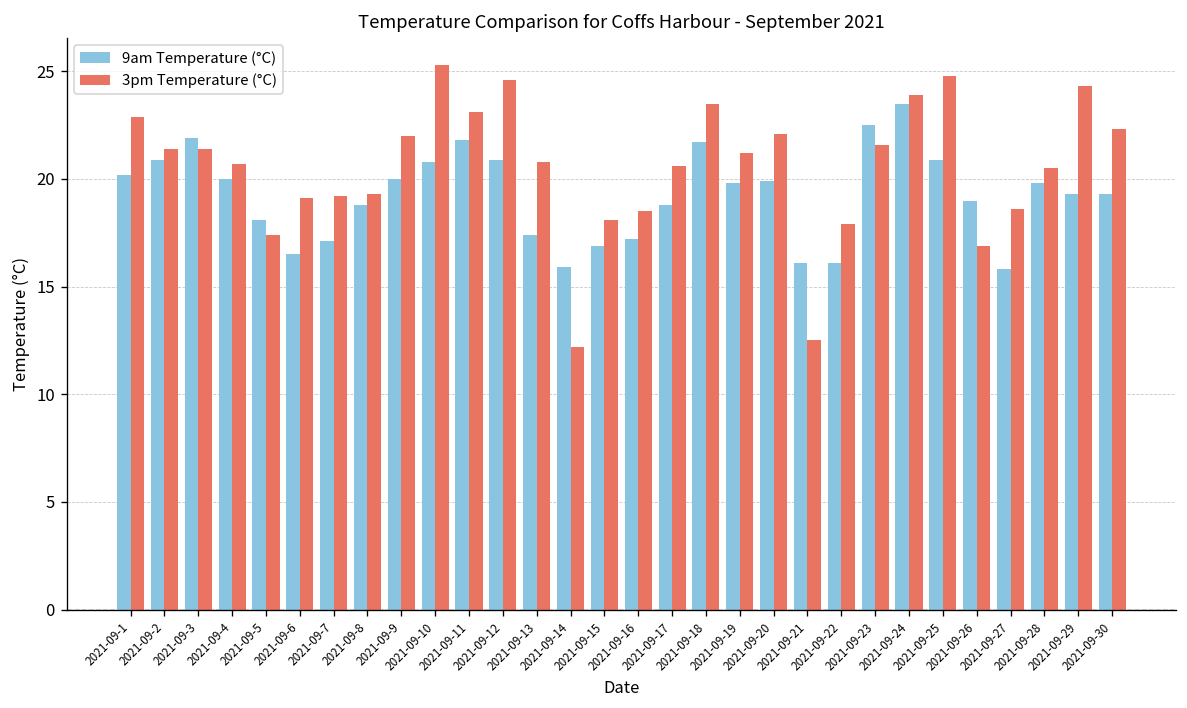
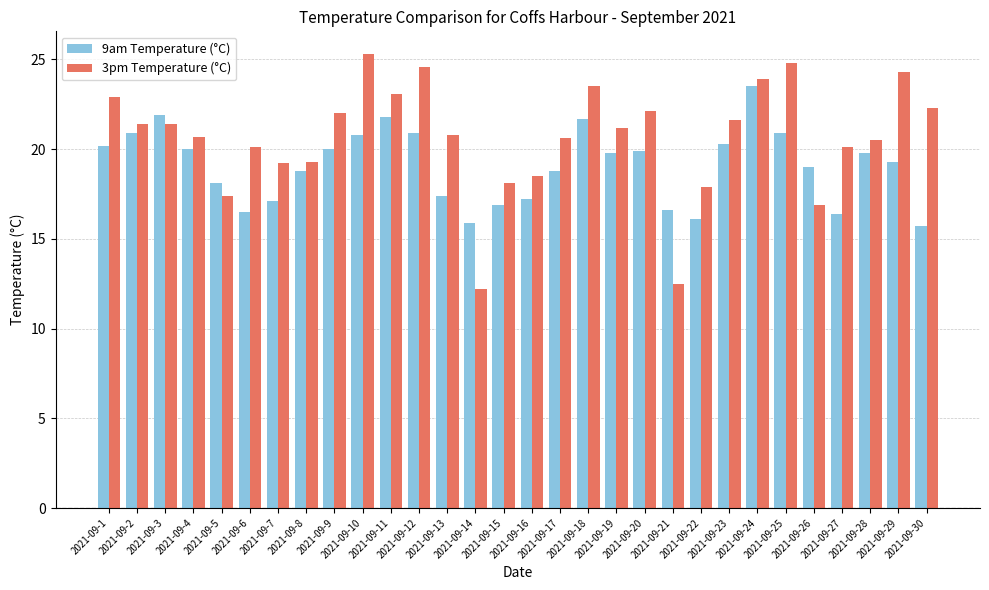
  {
    "9am Temperature (°C)": {
      "2021-09-1": 20.2,
      "2021-09-2": 20.9,
      "2021-09-3": 21.9,
      "2021-09-4": 20.0,
      "2021-09-5": 18.1,
      "2021-09-6": 16.5,
      "2021-09-7": 17.1,
      "2021-09-8": 18.8,
      "2021-09-9": 20.0,
      "2021-09-10": 20.8,
      "2021-09-11": 21.8,
      "2021-09-12": 20.9,
      "2021-09-13": 17.4,
      "2021-09-14": 15.9,
      "2021-09-15": 16.9,
      "2021-09-16": 17.2,
      "2021-09-17": 18.8,
      "2021-09-18": 21.7,
      "2021-09-19": 19.8,
      "2021-09-20": 19.9,
-     "2021-09-21": 16.1,
+     "2021-09-21": 16.6,
      "2021-09-22": 16.1,
-     "2021-09-23": 22.5,
+     "2021-09-23": 20.3,
      "2021-09-24": 23.5,
      "2021-09-25": 20.9,
      "2021-09-26": 19.0,
-     "2021-09-27": 15.8,
+     "2021-09-27": 16.4,
      "2021-09-28": 19.8,
      "2021-09-29": 19.3,
-     "2021-09-30": 19.3
+     "2021-09-30": 15.7
    },
    "3pm Temperature (°C)": {
      "2021-09-1": 22.9,
      "2021-09-2": 21.4,
      "2021-09-3": 21.4,
      "2021-09-4": 20.7,
      "2021-09-5": 17.4,
-     "2021-09-6": 19.1,
+     "2021-09-6": 20.1,
      "2021-09-7": 19.2,
      "2021-09-8": 19.3,
      "2021-09-9": 22.0,
      "2021-09-10": 25.3,
      "2021-09-11": 23.1,
      "2021-09-12": 24.6,
      "2021-09-13": 20.8,
      "2021-09-14": 12.2,
      "2021-09-15": 18.1,
      "2021-09-16": 18.5,
      "2021-09-17": 20.6,
      "2021-09-18": 23.5,
      "2021-09-19": 21.2,
      "2021-09-20": 22.1,
      "2021-09-21": 12.5,
      "2021-09-22": 17.9,
      "2021-09-23": 21.6,
      "2021-09-24": 23.9,
      "2021-09-25": 24.8,
      "2021-09-26": 16.9,
-     "2021-09-27": 18.6,
+     "2021-09-27": 20.1,
      "2021-09-28": 20.5,
      "2021-09-29": 24.3,
      "2021-09-30": 22.3
    }
  }
